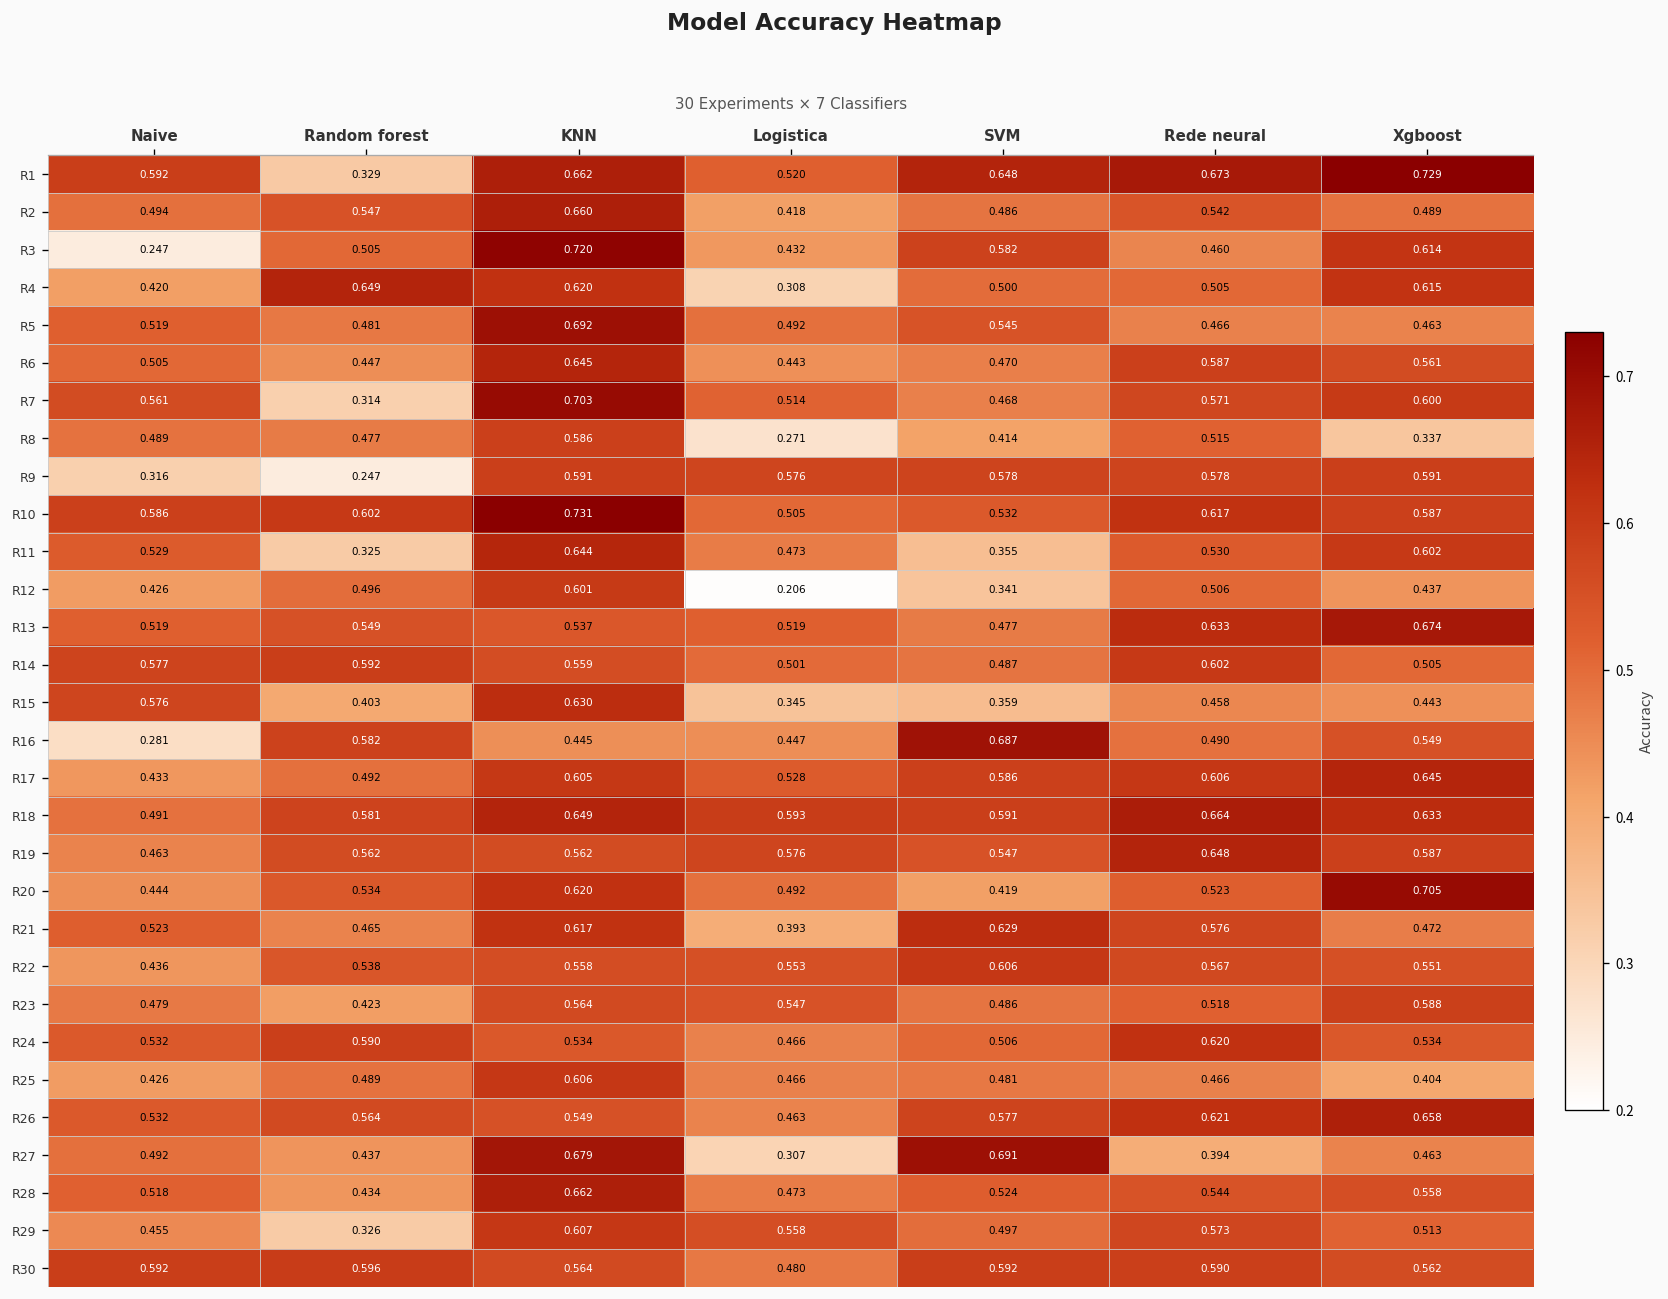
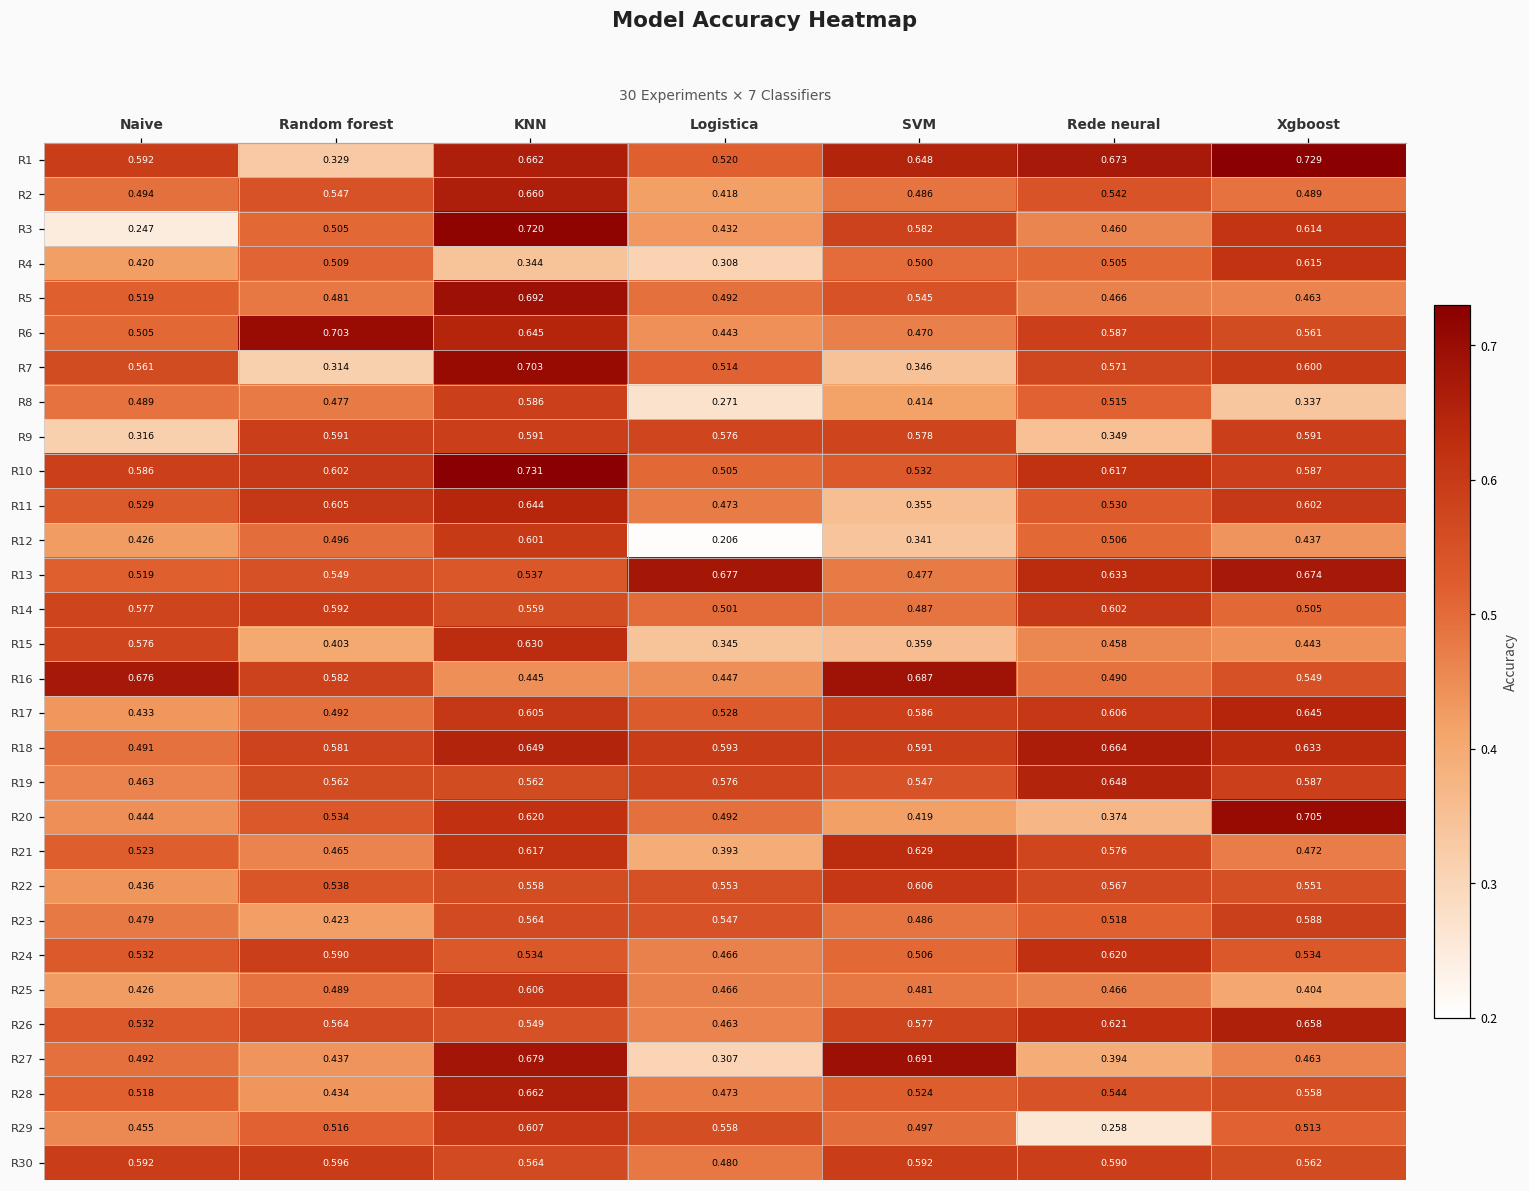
  {
    "R4": {
      "Naive": 0.420,
-     "Random forest": 0.649,
-     "KNN": 0.620,
+     "Random forest": 0.509,
+     "KNN": 0.344,
      "Logistica": 0.308,
      "SVM": 0.500,
      "Rede neural": 0.505,
      "Xgboost": 0.615
    },
    "R6": {
      "Naive": 0.505,
-     "Random forest": 0.447,
+     "Random forest": 0.703,
      "KNN": 0.645,
      "Logistica": 0.443,
      "SVM": 0.470,
      "Rede neural": 0.587,
      "Xgboost": 0.561
    },
    "R7": {
      "Naive": 0.561,
      "Random forest": 0.314,
      "KNN": 0.703,
      "Logistica": 0.514,
-     "SVM": 0.468,
+     "SVM": 0.346,
      "Rede neural": 0.571,
      "Xgboost": 0.600
    },
    "R9": {
      "Naive": 0.316,
-     "Random forest": 0.247,
+     "Random forest": 0.591,
      "KNN": 0.591,
      "Logistica": 0.576,
      "SVM": 0.578,
-     "Rede neural": 0.578,
+     "Rede neural": 0.349,
      "Xgboost": 0.591
    },
    "R11": {
      "Naive": 0.529,
-     "Random forest": 0.325,
+     "Random forest": 0.605,
      "KNN": 0.644,
      "Logistica": 0.473,
      "SVM": 0.355,
      "Rede neural": 0.530,
      "Xgboost": 0.602
    },
    "R13": {
      "Naive": 0.519,
      "Random forest": 0.549,
      "KNN": 0.537,
-     "Logistica": 0.519,
+     "Logistica": 0.677,
      "SVM": 0.477,
      "Rede neural": 0.633,
      "Xgboost": 0.674
    },
    "R16": {
-     "Naive": 0.281,
+     "Naive": 0.676,
      "Random forest": 0.582,
      "KNN": 0.445,
      "Logistica": 0.447,
      "SVM": 0.687,
      "Rede neural": 0.490,
      "Xgboost": 0.549
    },
    "R20": {
      "Naive": 0.444,
      "Random forest": 0.534,
      "KNN": 0.620,
      "Logistica": 0.492,
      "SVM": 0.419,
-     "Rede neural": 0.523,
+     "Rede neural": 0.374,
      "Xgboost": 0.705
    },
    "R29": {
      "Naive": 0.455,
-     "Random forest": 0.326,
+     "Random forest": 0.516,
      "KNN": 0.607,
      "Logistica": 0.558,
      "SVM": 0.497,
-     "Rede neural": 0.573,
+     "Rede neural": 0.258,
      "Xgboost": 0.513
    }
  }
